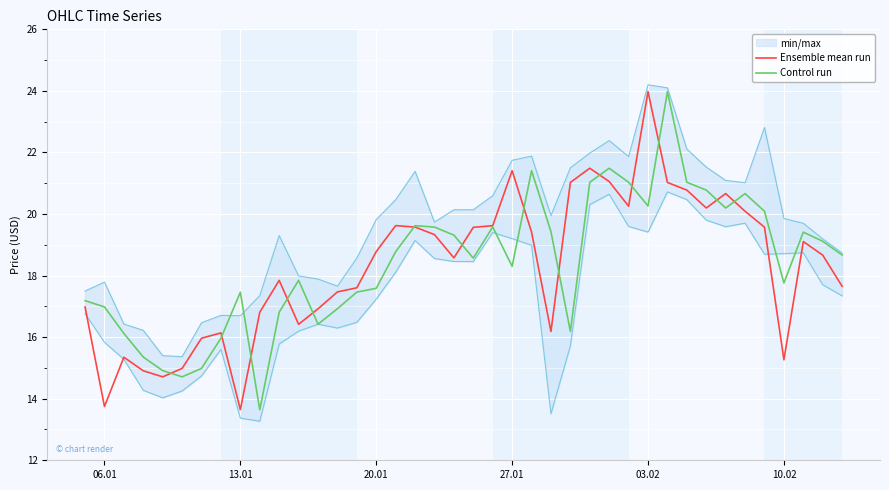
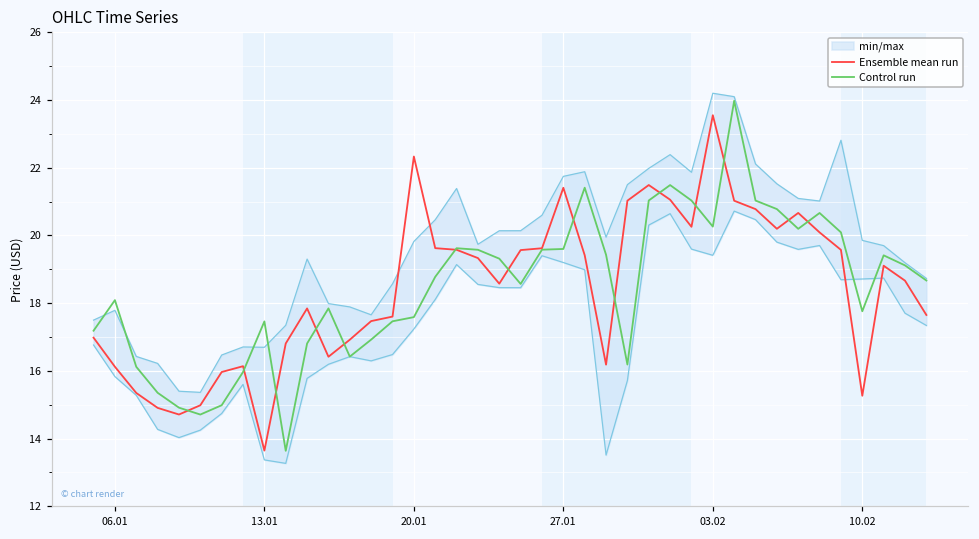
  {
    "min/max": {
      "06.01": 17.8,
      "13.01": 16.7,
      "20.01": 19.8,
      "27.01": 21.7,
      "03.02": 24.2,
      "10.02": 19.9
    },
    "Ensemble mean run": {
-     "06.01": 13.7,
+     "06.01": 16.1,
      "13.01": 13.6,
-     "20.01": 18.8,
+     "20.01": 22.3,
      "27.01": 21.4,
-     "03.02": 24.0,
+     "03.02": 23.6,
      "10.02": 15.3
    },
    "Control run": {
-     "06.01": 17.0,
+     "06.01": 18.1,
      "13.01": 17.5,
      "20.01": 17.6,
-     "27.01": 18.3,
+     "27.01": 19.6,
      "03.02": 20.3,
      "10.02": 17.8
    }
  }
